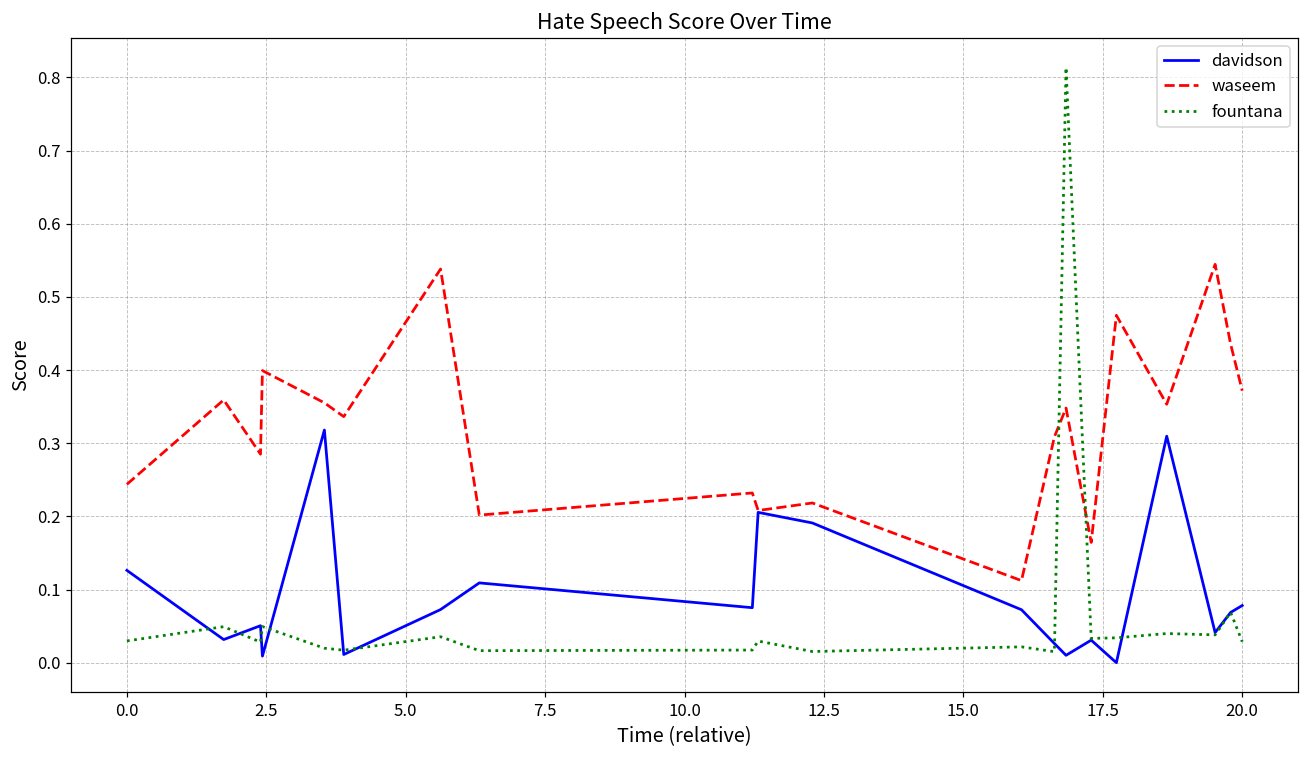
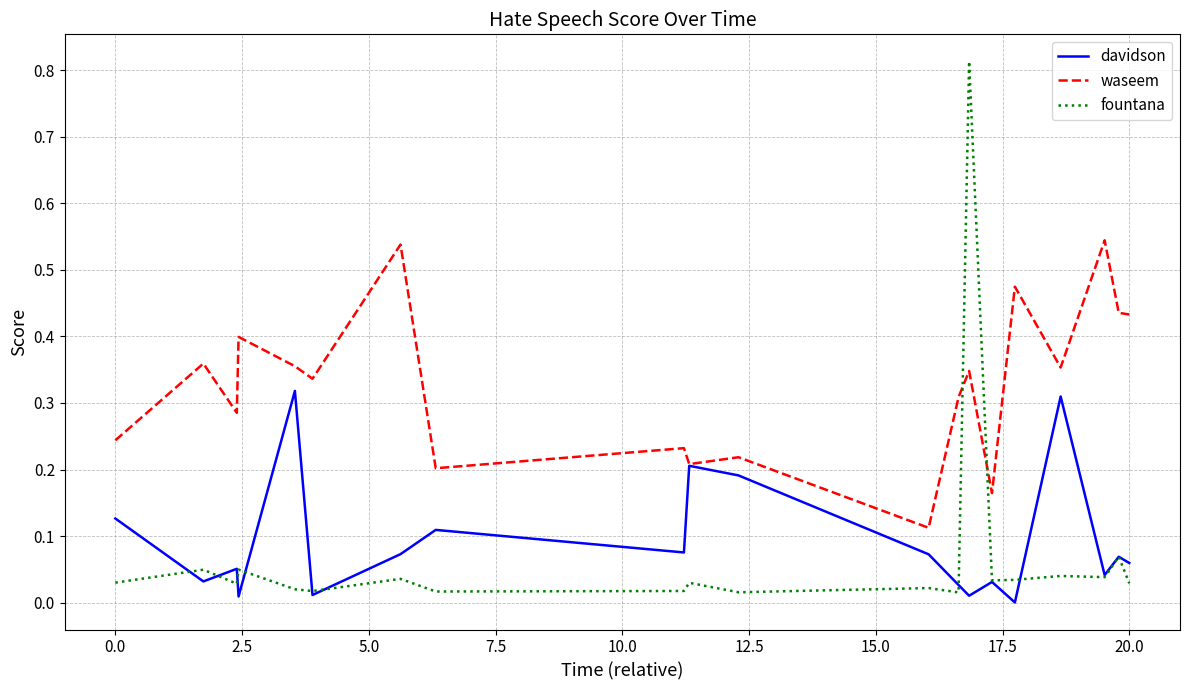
  {
    "davidson": {
      "0.0": 0.13,
-     "20.0": 0.08
+     "20.0": 0.06
    },
    "waseem": {
      "0.0": 0.24,
-     "20.0": 0.37
+     "20.0": 0.43
    },
    "fountana": {
      "0.0": 0.03,
      "20.0": 0.03
    }
  }
